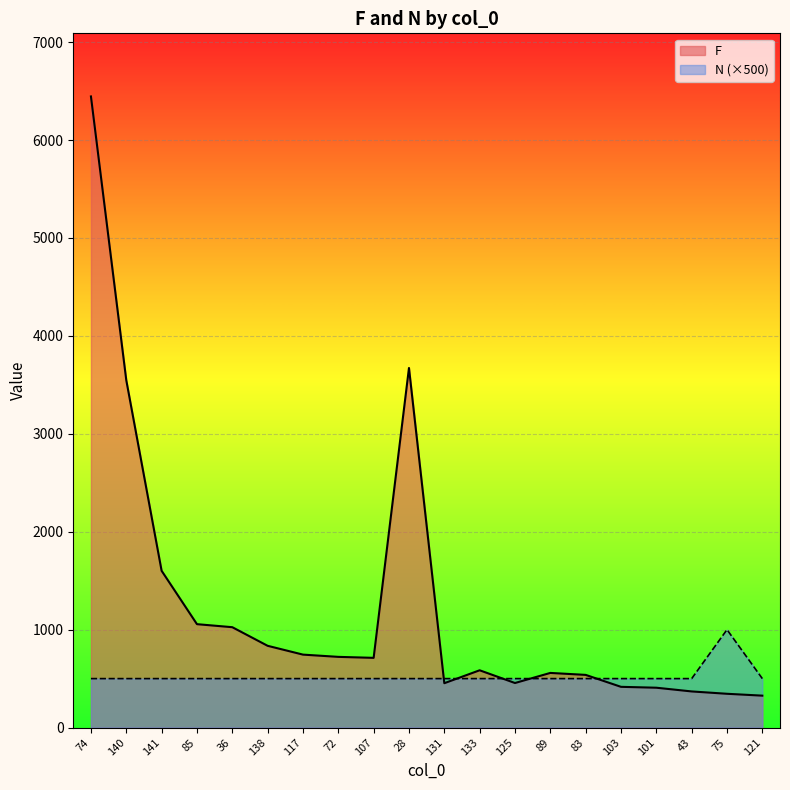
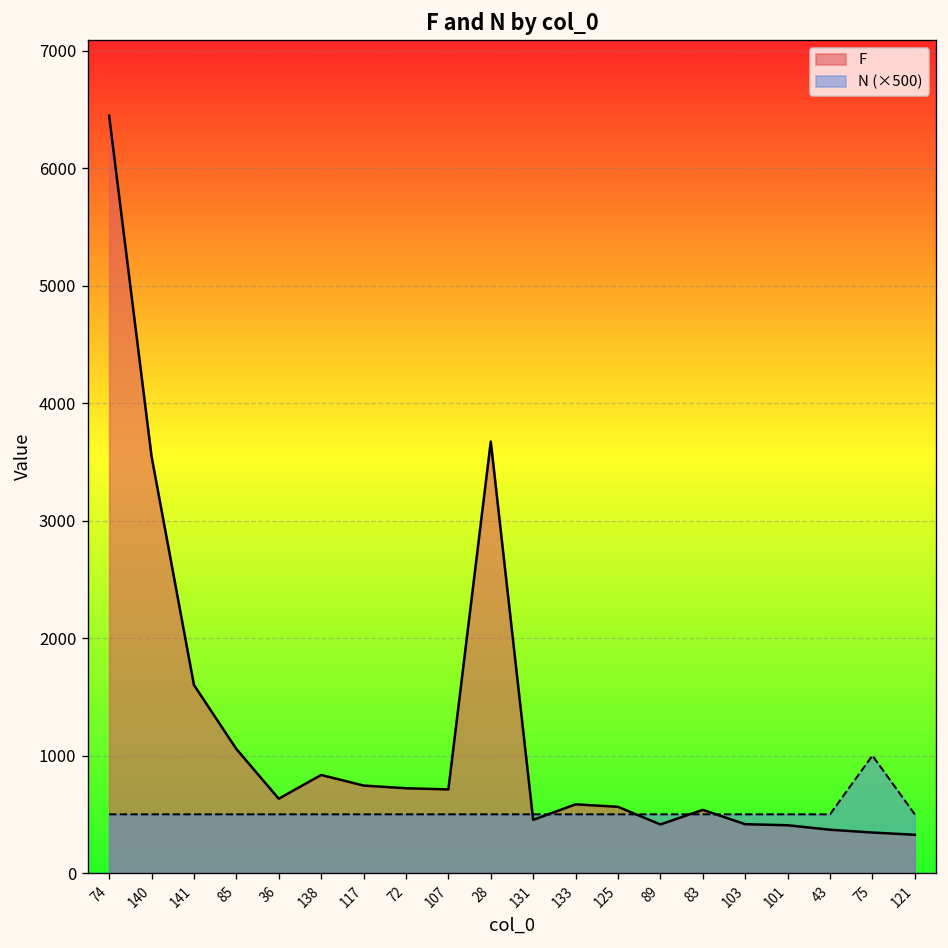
  {
    "F": {
      "74": 6400,
      "140": 3500,
      "141": 1600,
      "85": 1100,
-     "36": 1000,
+     "36": 600,
      "138": 800,
      "117": 700,
      "72": 700,
      "107": 700,
      "28": 3700,
      "131": 500,
      "133": 600,
-     "125": 500,
-     "89": 600,
+     "125": 600,
+     "89": 400,
      "83": 500,
      "103": 400,
      "101": 400,
      "43": 400,
      "75": 300,
      "121": 300
    },
    "N (×500)": {
      "74": 500,
      "140": 500,
      "141": 500,
      "85": 500,
      "36": 500,
      "138": 500,
      "117": 500,
      "72": 500,
      "107": 500,
      "28": 500,
      "131": 500,
      "133": 500,
      "125": 500,
      "89": 500,
      "83": 500,
      "103": 500,
      "101": 500,
      "43": 500,
      "75": 1000,
      "121": 500
    }
  }
